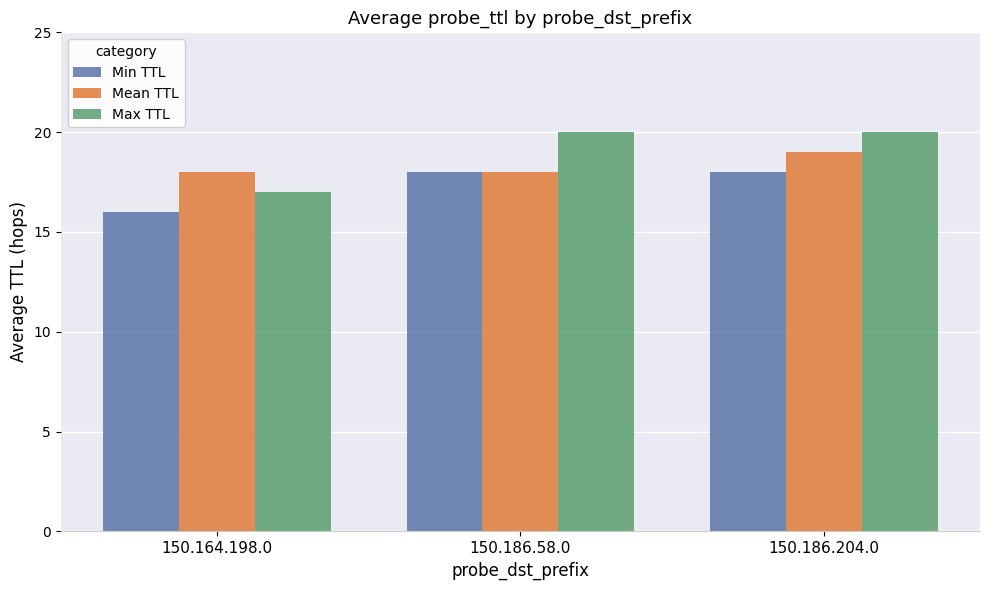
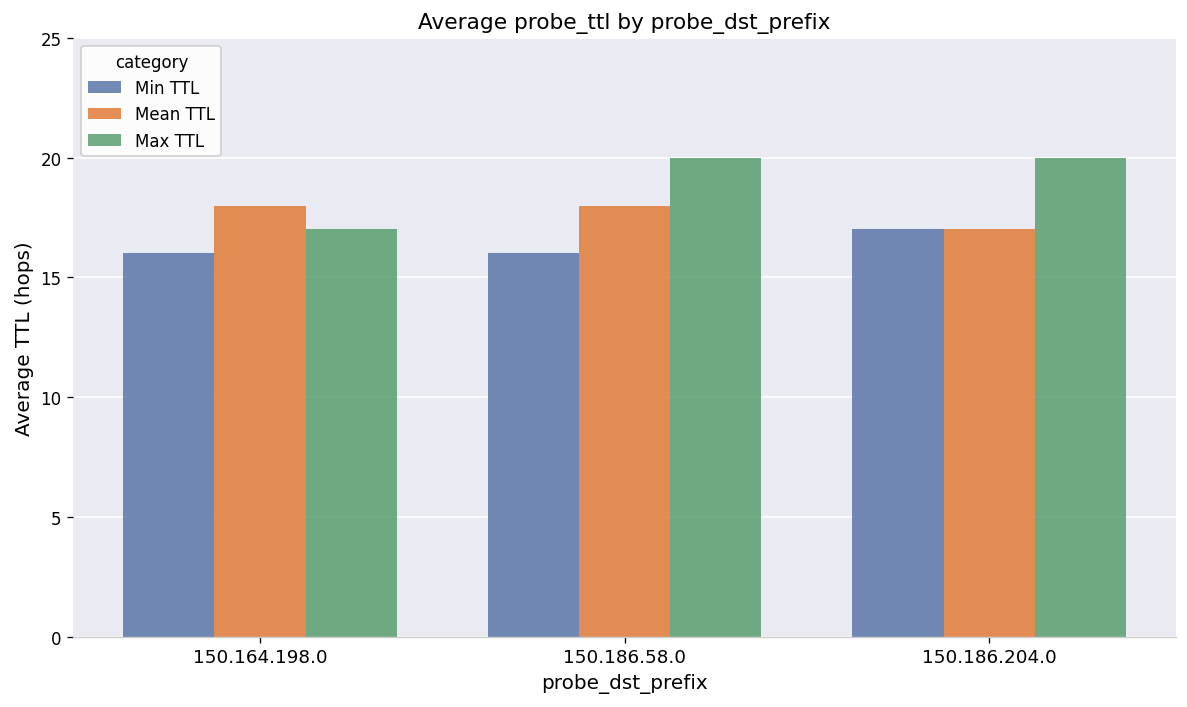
  {
    "Min TTL": {
      "150.164.198.0": 16,
-     "150.186.58.0": 18,
-     "150.186.204.0": 18
+     "150.186.58.0": 16,
+     "150.186.204.0": 17
    },
    "Mean TTL": {
      "150.164.198.0": 18,
      "150.186.58.0": 18,
-     "150.186.204.0": 19
+     "150.186.204.0": 17
    },
    "Max TTL": {
      "150.164.198.0": 17,
      "150.186.58.0": 20,
      "150.186.204.0": 20
    }
  }
